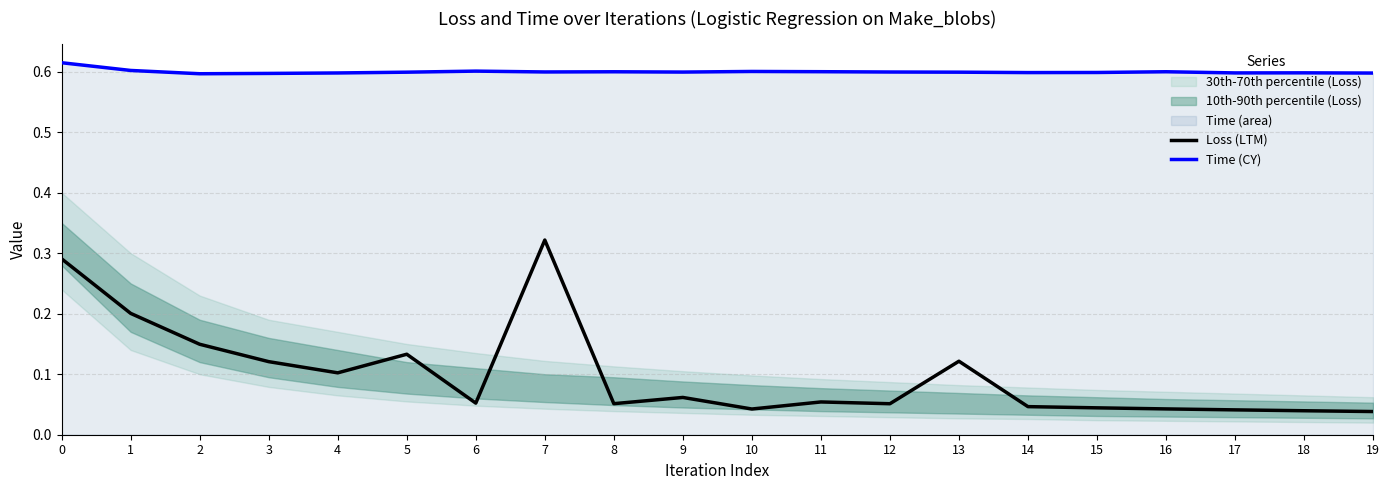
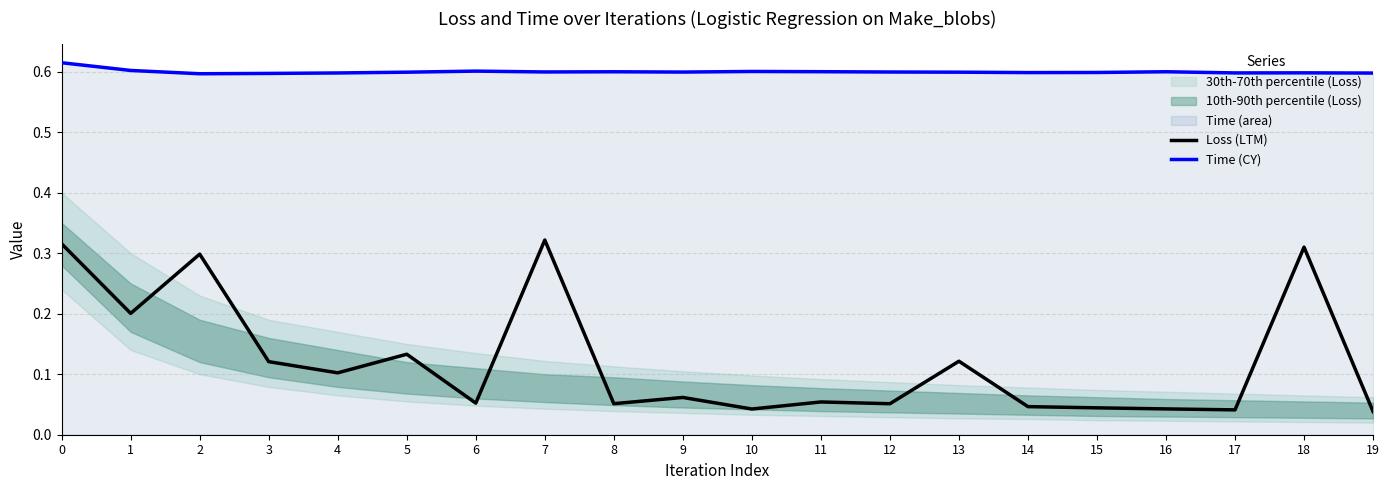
  {
    "Loss (LTM)": {
-     "0": 0.29,
+     "0": 0.32,
      "1": 0.20,
-     "2": 0.15,
+     "2": 0.30,
      "3": 0.12,
      "4": 0.10,
      "5": 0.13,
      "6": 0.05,
      "7": 0.32,
      "8": 0.05,
      "9": 0.06,
      "10": 0.04,
      "11": 0.05,
      "12": 0.05,
      "13": 0.12,
      "14": 0.05,
      "15": 0.04,
      "16": 0.04,
      "17": 0.04,
-     "18": 0.04,
+     "18": 0.31,
      "19": 0.04
    }
  }
